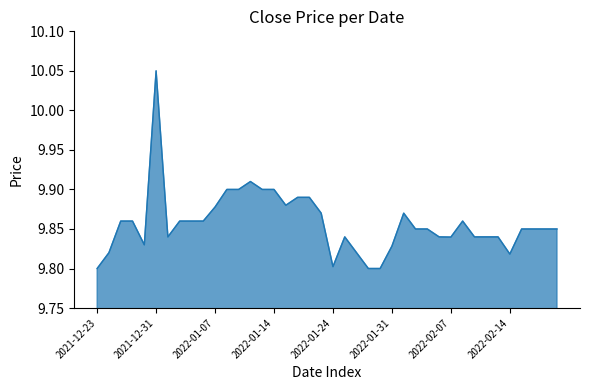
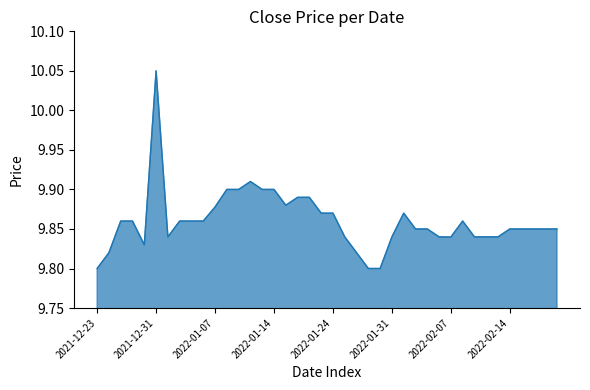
  {
    "2021-12-23": 9.80,
    "2021-12-31": 10.05,
    "2022-01-07": 9.88,
    "2022-01-14": 9.90,
-   "2022-01-24": 9.80,
-   "2022-01-31": 9.83,
+   "2022-01-24": 9.87,
+   "2022-01-31": 9.84,
    "2022-02-07": 9.84,
-   "2022-02-14": 9.82
+   "2022-02-14": 9.85
  }
